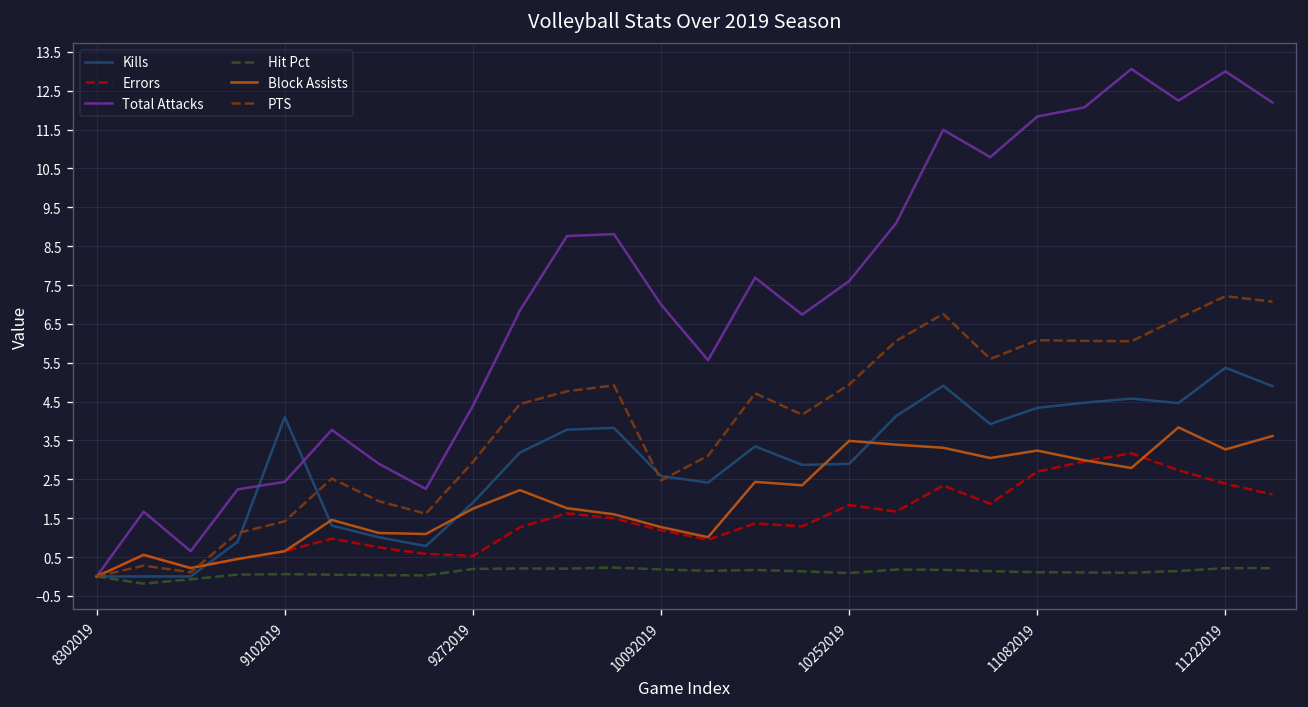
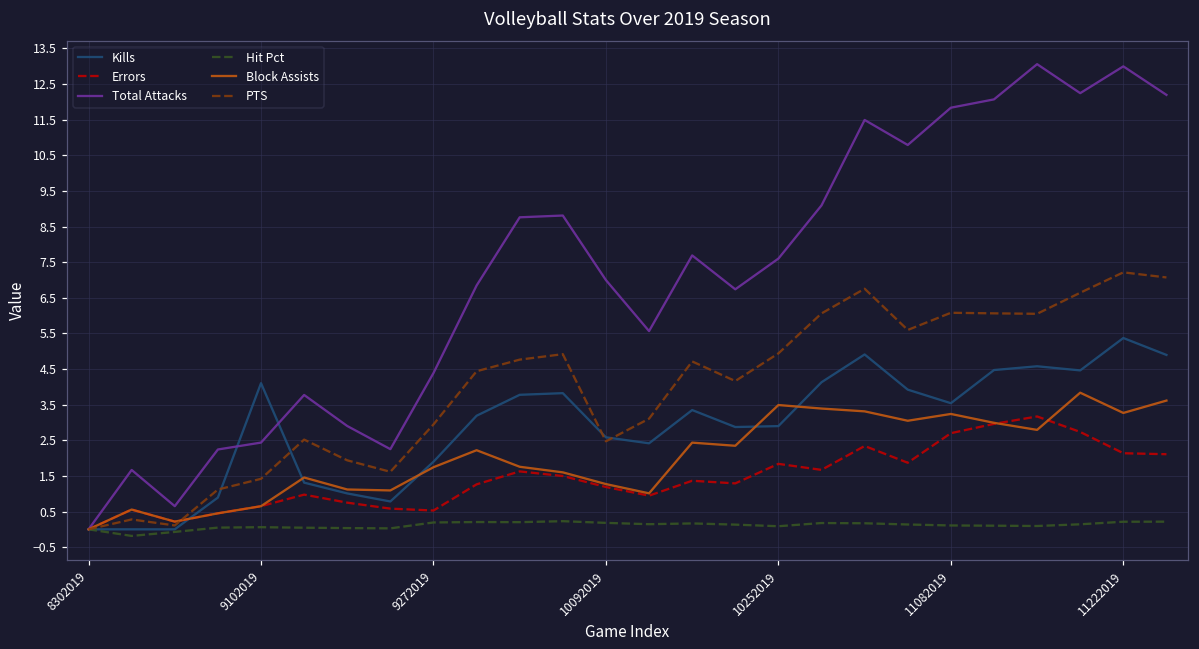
  {
    "Kills": {
      "9102019": 4.1,
      "9272019": 1.9,
      "10092019": 2.6,
      "10252019": 2.9,
-     "11082019": 4.3,
+     "11082019": 3.5,
      "11222019": 5.4
    },
    "Errors": {
      "9272019": 0.5,
      "10092019": 1.2,
      "10252019": 1.8,
      "11082019": 2.7,
-     "11222019": 2.4
+     "11222019": 2.1
    },
    "Total Attacks": {
      "9102019": 2.4,
      "9272019": 4.4,
      "10092019": 7.0,
      "10252019": 7.6,
      "11082019": 11.8,
      "11222019": 13.0
    },
    "Hit Pct": {
      "9102019": 0.1,
      "9272019": 0.2,
      "10092019": 0.2,
      "10252019": 0.1,
      "11082019": 0.1,
      "11222019": 0.2
    },
    "Block Assists": {
      "9272019": 1.7,
      "10092019": 1.3,
      "10252019": 3.5,
      "11082019": 3.2,
      "11222019": 3.3
    },
    "PTS": {
      "9102019": 1.4,
      "9272019": 2.9,
      "10092019": 2.5,
      "10252019": 4.9,
      "11082019": 6.1,
      "11222019": 7.2
    }
  }
